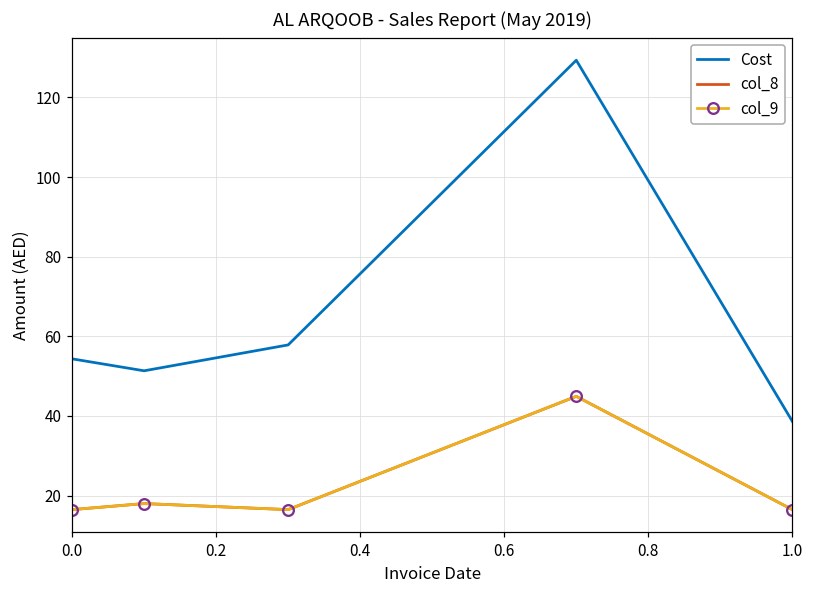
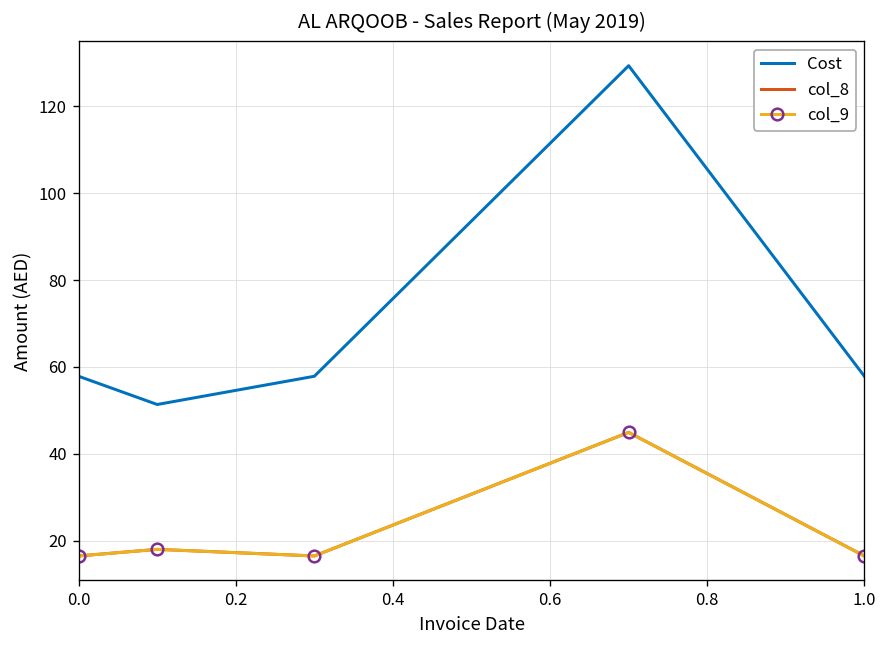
  {
    "Cost": {
-     "0.0": 54,
-     "1.0": 39
+     "0.0": 58,
+     "1.0": 58
    },
    "col_9": {
      "0.0": 16,
      "1.0": 16
    }
  }
